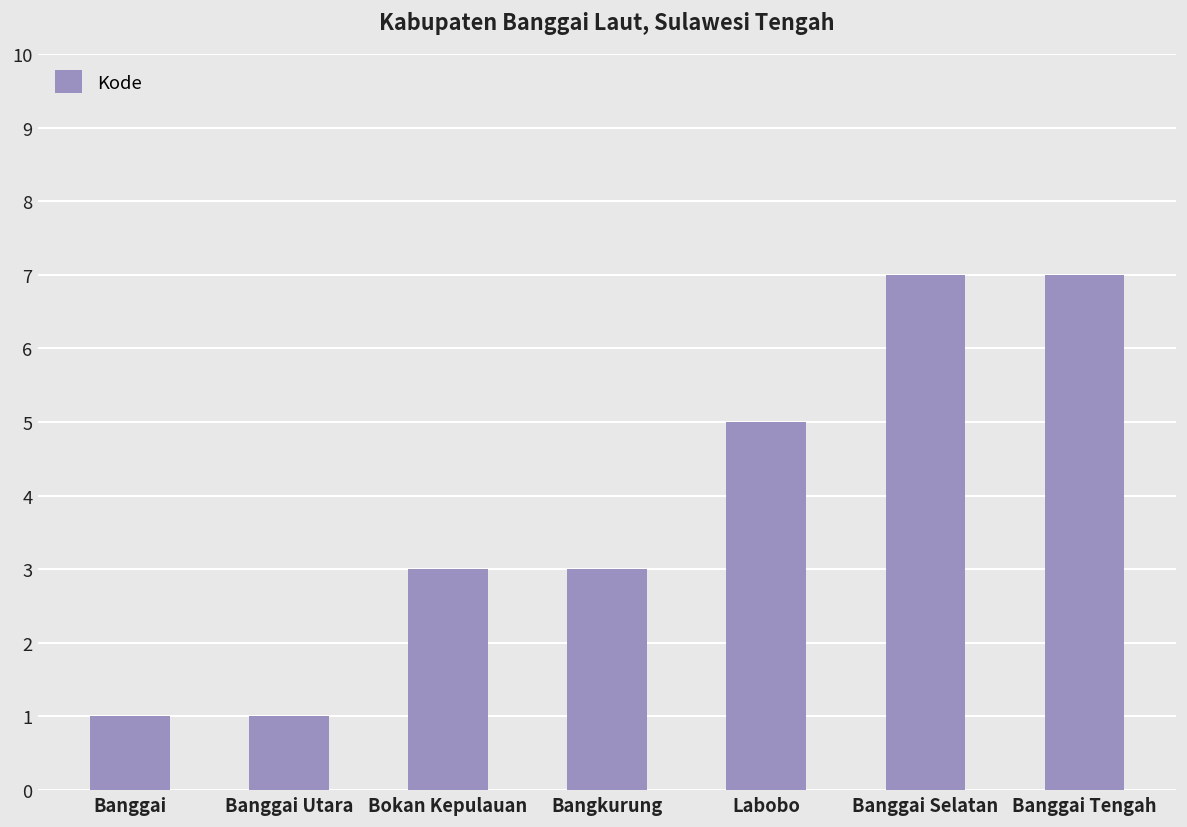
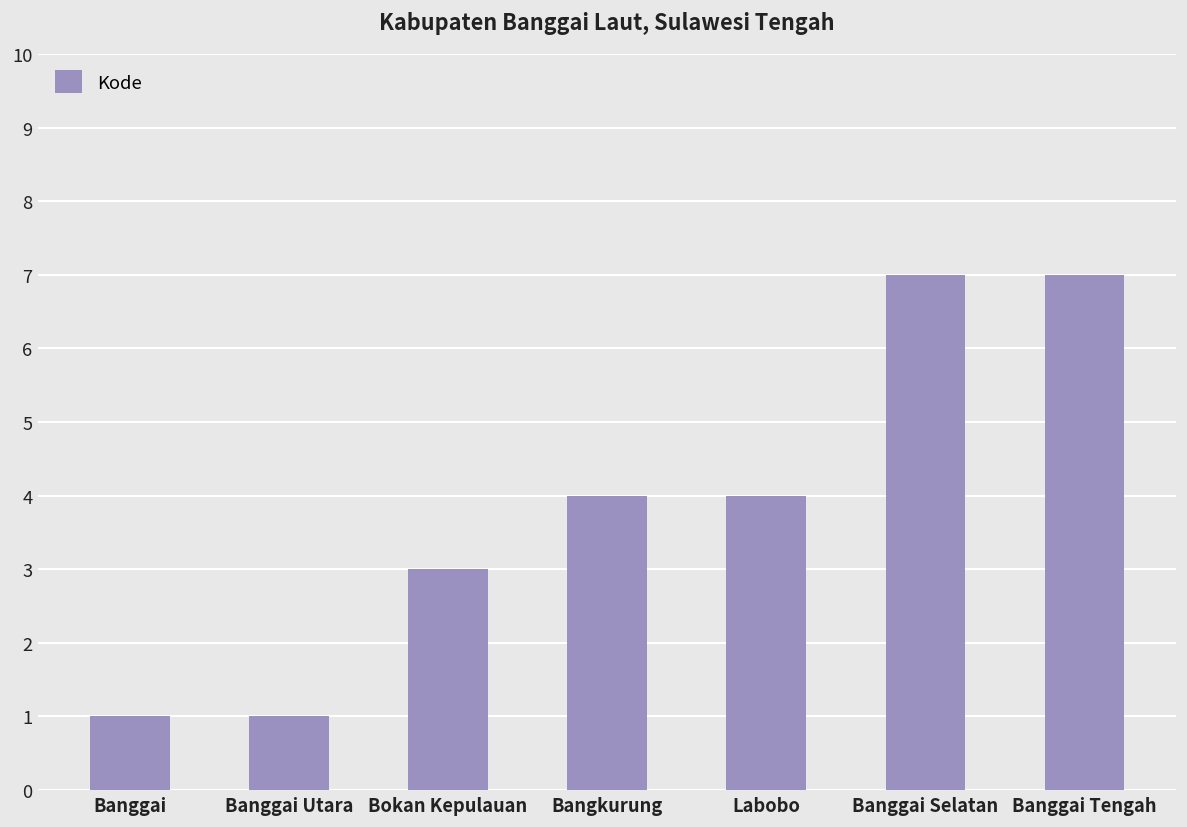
  {
    "Banggai": 1,
    "Banggai Utara": 1,
    "Bokan Kepulauan": 3,
-   "Bangkurung": 3,
-   "Labobo": 5,
+   "Bangkurung": 4,
+   "Labobo": 4,
    "Banggai Selatan": 7,
    "Banggai Tengah": 7
  }
